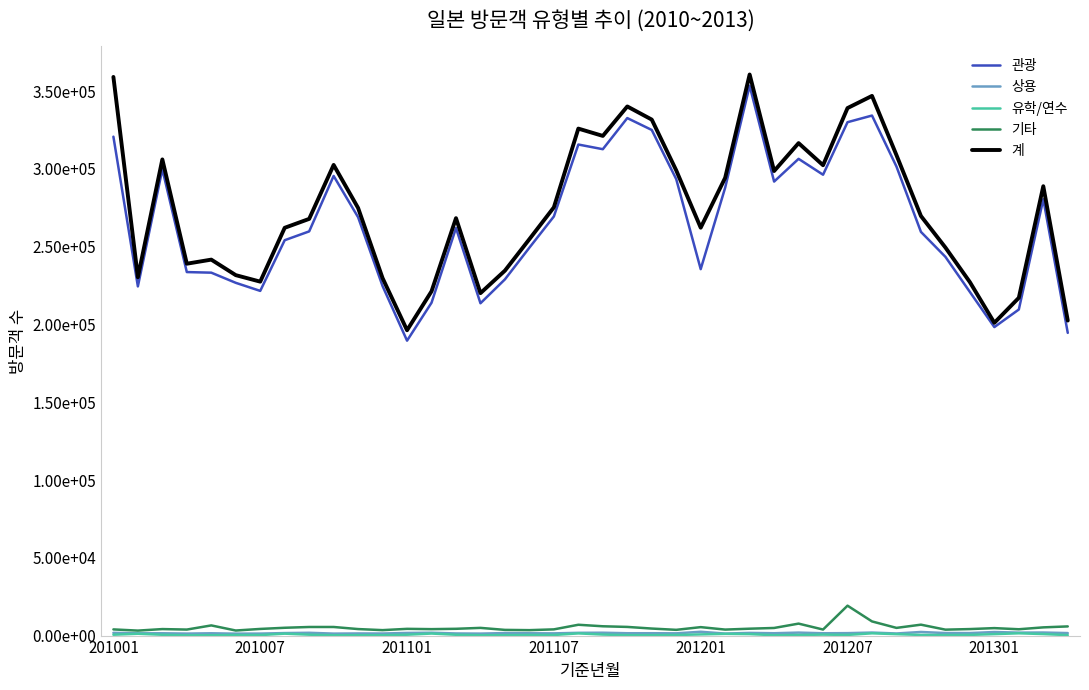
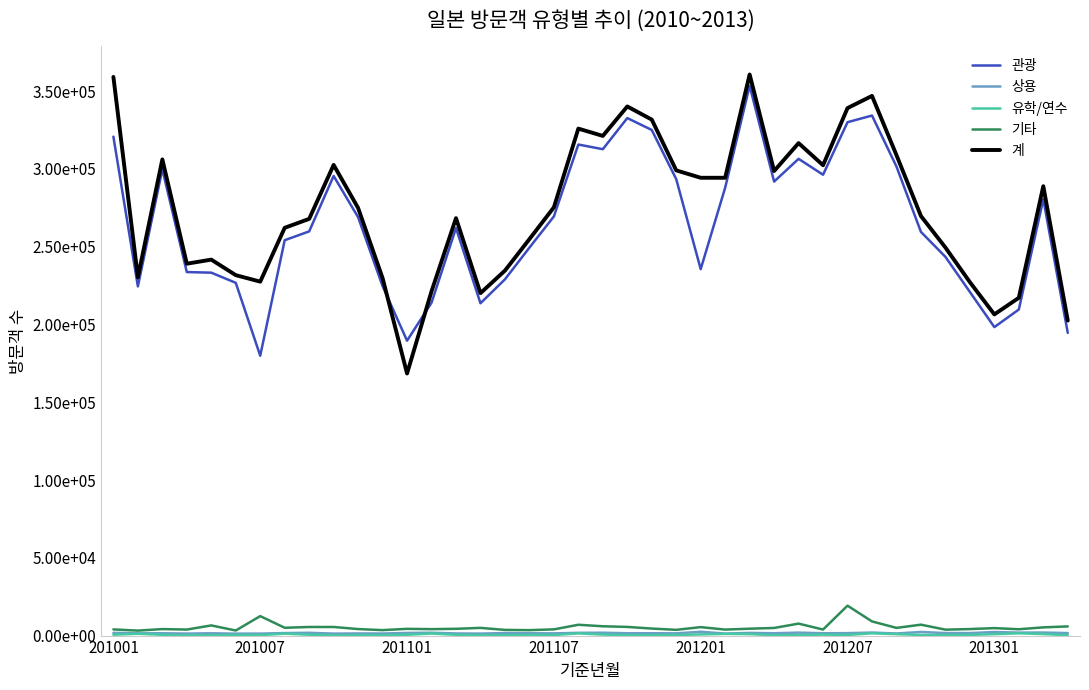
  {
    "관광": {
      "201001": 321000,
-     "201007": 222000,
+     "201007": 180000,
      "201101": 190000,
      "201107": 269000,
      "201201": 236000,
      "201207": 330000,
      "201301": 198000
    },
    "상용": {
      "201201": 2000
    },
    "유학/연수": {
      "201201": 1000
    },
    "기타": {
      "201001": 4000,
-     "201007": 4000,
+     "201007": 13000,
      "201101": 4000,
      "201107": 4000,
      "201201": 5000,
      "201207": 19000,
      "201301": 5000
    },
    "계": {
      "201001": 359000,
      "201007": 228000,
-     "201101": 196000,
+     "201101": 168000,
      "201107": 275000,
-     "201201": 262000,
+     "201201": 294000,
      "201207": 339000,
-     "201301": 201000
+     "201301": 206000
    }
  }
